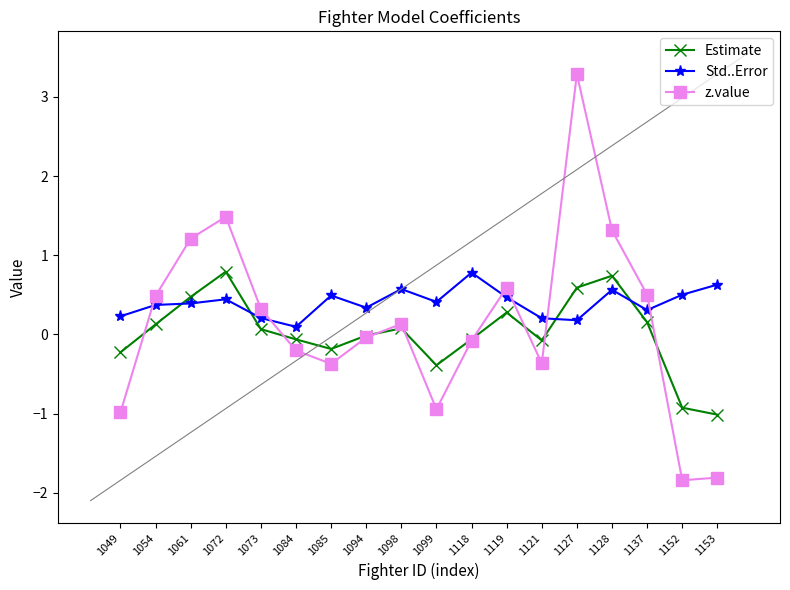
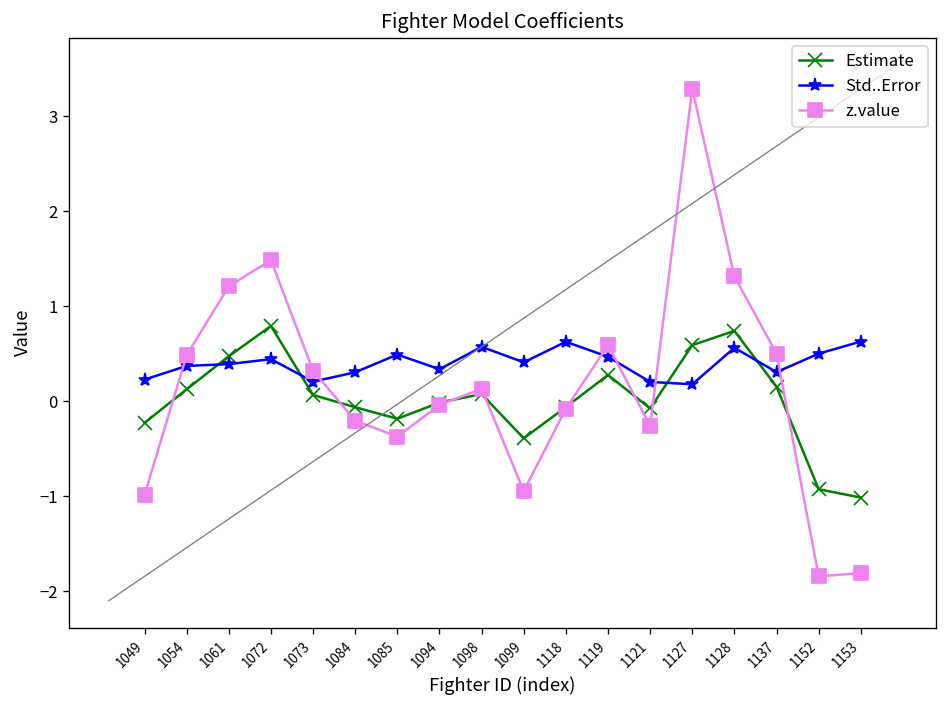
  {
    "Estimate": {
      "1049": -0.2,
      "1054": 0.1,
      "1061": 0.5,
      "1072": 0.8,
      "1073": 0.1,
      "1084": -0.1,
      "1085": -0.2,
      "1098": 0.1,
      "1099": -0.4,
      "1119": 0.3,
      "1121": -0.1,
      "1127": 0.6,
      "1128": 0.7,
      "1137": 0.2,
      "1152": -0.9,
      "1153": -1.0
    },
    "Std..Error": {
      "1049": 0.2,
      "1054": 0.4,
      "1061": 0.4,
      "1072": 0.4,
      "1073": 0.2,
-     "1084": 0.1,
+     "1084": 0.3,
      "1085": 0.5,
      "1094": 0.3,
      "1098": 0.6,
      "1099": 0.4,
-     "1118": 0.8,
+     "1118": 0.6,
      "1119": 0.5,
      "1121": 0.2,
      "1127": 0.2,
      "1128": 0.6,
      "1137": 0.3,
      "1152": 0.5,
      "1153": 0.6
    },
    "z.value": {
      "1049": -1.0,
      "1054": 0.5,
      "1061": 1.2,
      "1072": 1.5,
      "1073": 0.3,
      "1084": -0.2,
      "1085": -0.4,
      "1098": 0.1,
      "1099": -0.9,
      "1119": 0.6,
-     "1121": -0.4,
+     "1121": -0.3,
      "1127": 3.3,
      "1128": 1.3,
      "1137": 0.5,
      "1152": -1.8,
      "1153": -1.8
    }
  }
